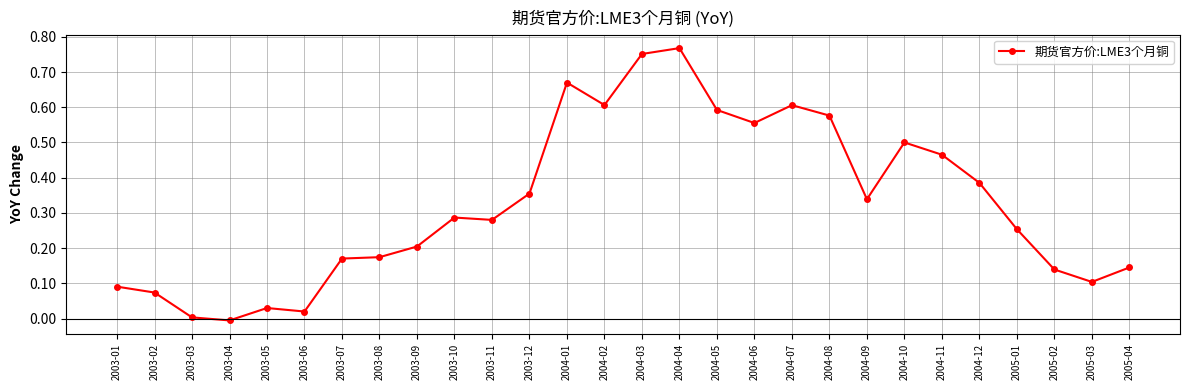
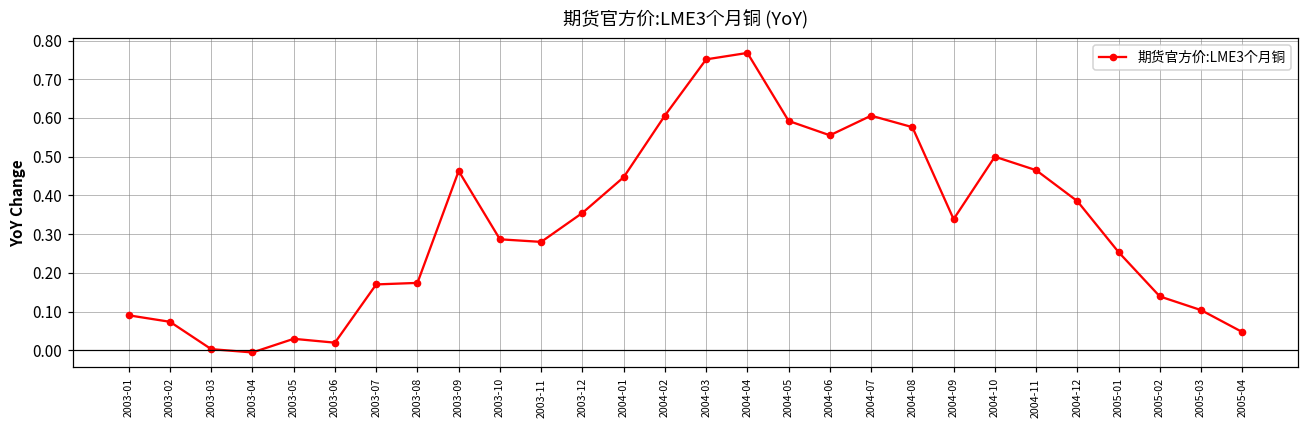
  {
    "2003-01": 0.09,
    "2003-02": 0.07,
    "2003-03": 0.00,
    "2003-04": -0.01,
    "2003-05": 0.03,
    "2003-06": 0.02,
    "2003-07": 0.17,
    "2003-08": 0.17,
-   "2003-09": 0.20,
+   "2003-09": 0.46,
    "2003-10": 0.29,
    "2003-11": 0.28,
    "2003-12": 0.35,
-   "2004-01": 0.67,
+   "2004-01": 0.45,
    "2004-02": 0.61,
    "2004-03": 0.75,
    "2004-04": 0.77,
    "2004-05": 0.59,
    "2004-06": 0.56,
    "2004-07": 0.61,
    "2004-08": 0.58,
    "2004-09": 0.34,
    "2004-10": 0.50,
    "2004-11": 0.47,
    "2004-12": 0.39,
    "2005-01": 0.25,
    "2005-02": 0.14,
    "2005-03": 0.10,
-   "2005-04": 0.14
+   "2005-04": 0.05
  }
